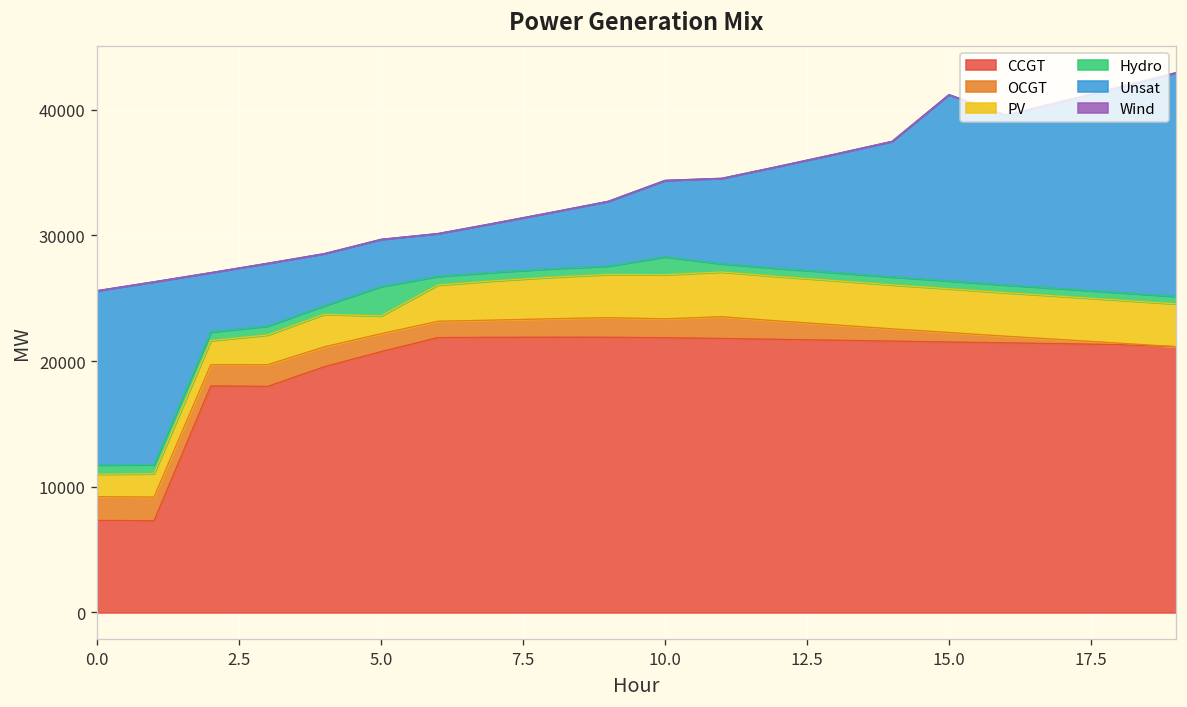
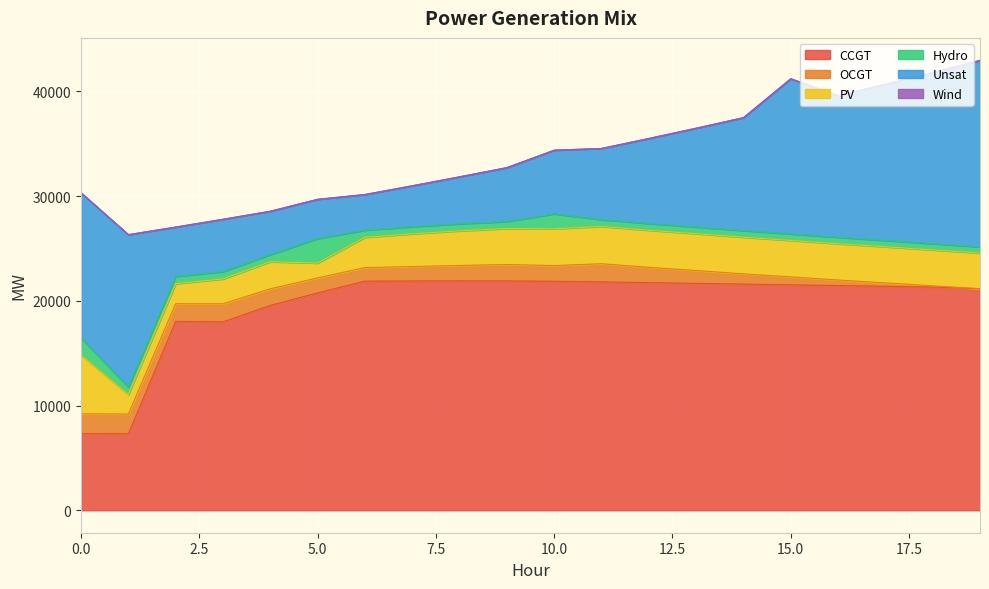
  {
    "PV": {
-     "0.0": 1800,
+     "0.0": 5600,
      "5.0": 1400,
      "10.0": 3500,
      "15.0": 3500
    },
    "Hydro": {
-     "0.0": 700,
+     "0.0": 1600,
      "5.0": 2300,
      "10.0": 1400,
      "15.0": 600
    }
  }
